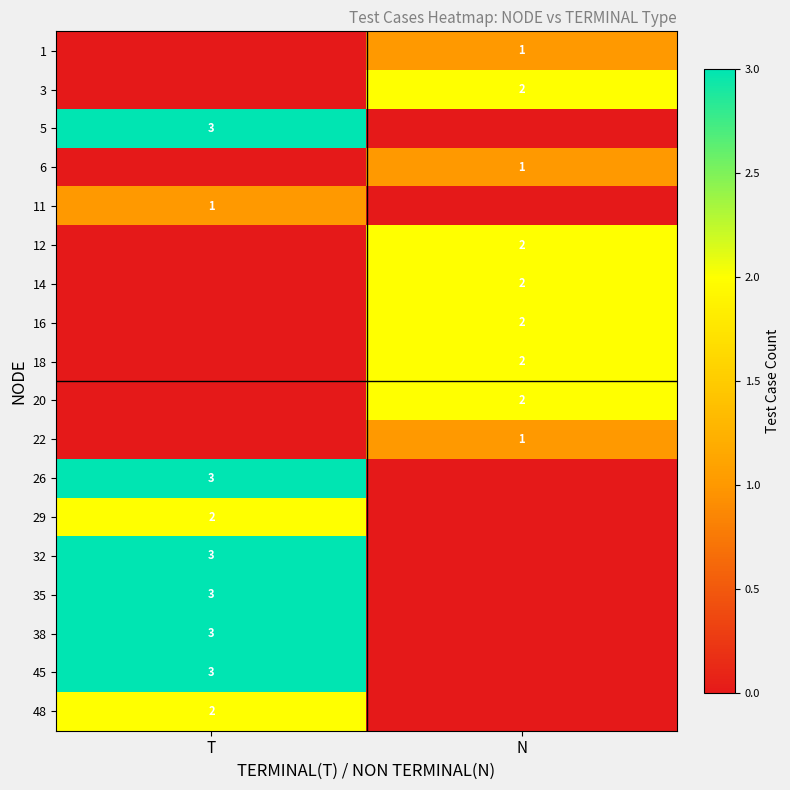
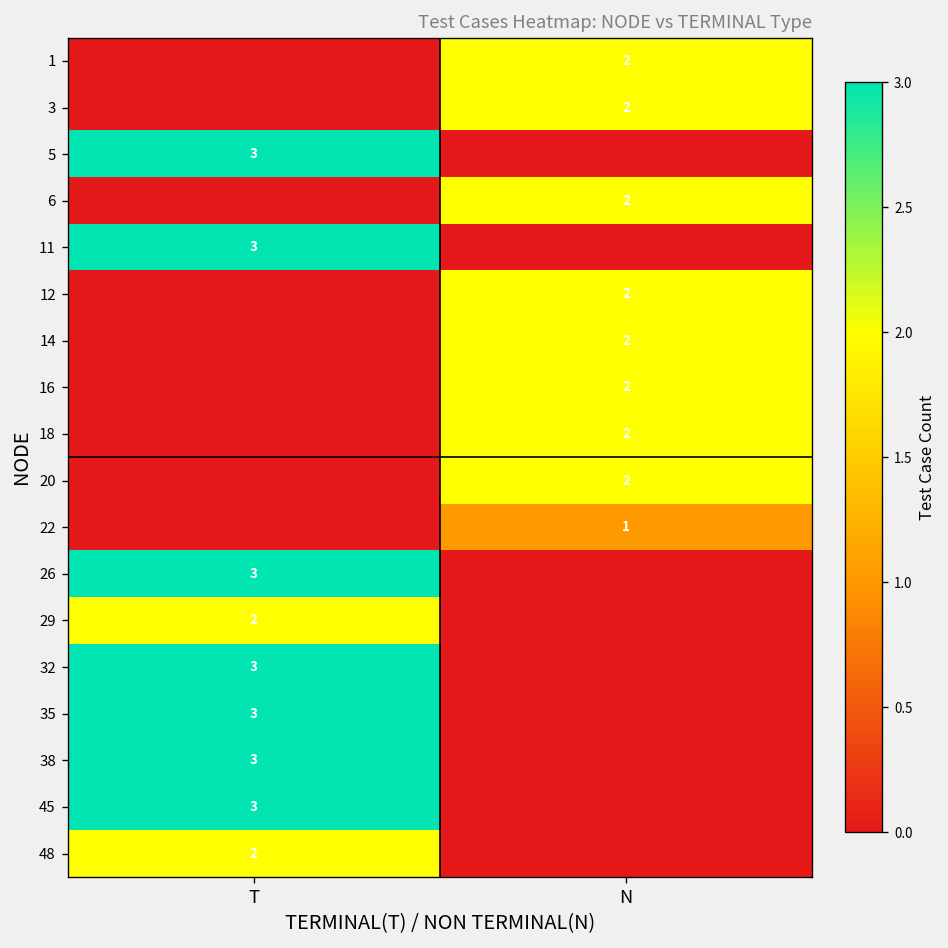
  {
    "1": {
-     "N": 1
+     "N": 2
    },
    "3": {
      "N": 2
    },
    "5": {
      "T": 3
    },
    "6": {
-     "N": 1
+     "N": 2
    },
    "11": {
-     "T": 1
+     "T": 3
    },
    "12": {
      "N": 2
    },
    "14": {
      "N": 2
    },
    "16": {
      "N": 2
    },
    "18": {
      "N": 2
    },
    "20": {
      "N": 2
    },
    "22": {
      "N": 1
    },
    "26": {
      "T": 3
    },
    "29": {
      "T": 2
    },
    "32": {
      "T": 3
    },
    "35": {
      "T": 3
    },
    "38": {
      "T": 3
    },
    "45": {
      "T": 3
    },
    "48": {
      "T": 2
    }
  }
